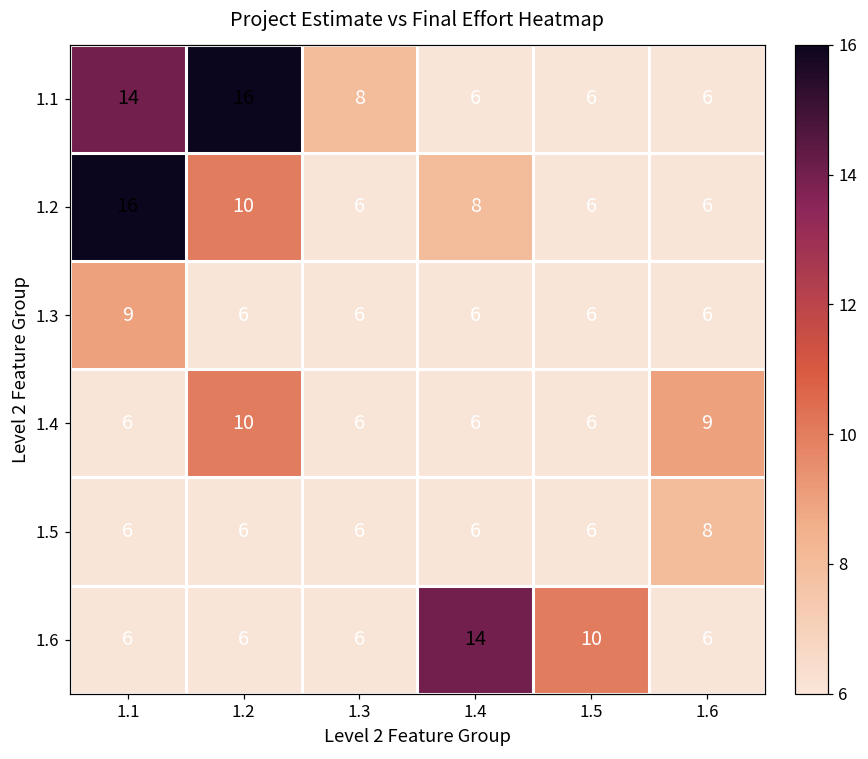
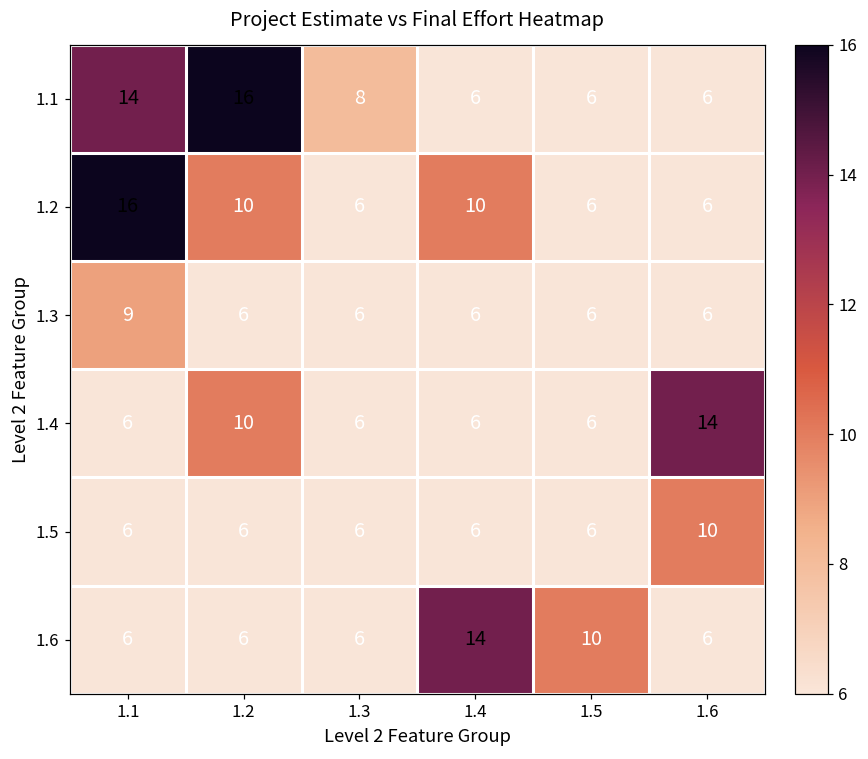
  {
    "1.1": {
      "1.1": 14,
      "1.3": 8
    },
    "1.2": {
      "1.2": 10,
-     "1.4": 8
+     "1.4": 10
    },
    "1.3": {
      "1.1": 9
    },
    "1.4": {
      "1.2": 10,
-     "1.6": 9
+     "1.6": 14
    },
    "1.5": {
-     "1.6": 8
+     "1.6": 10
    },
    "1.6": {
      "1.4": 14,
      "1.5": 10
    }
  }
